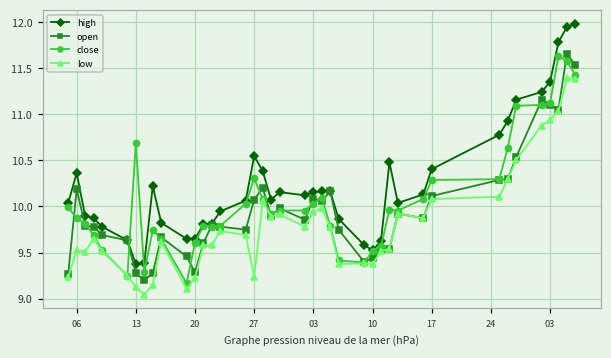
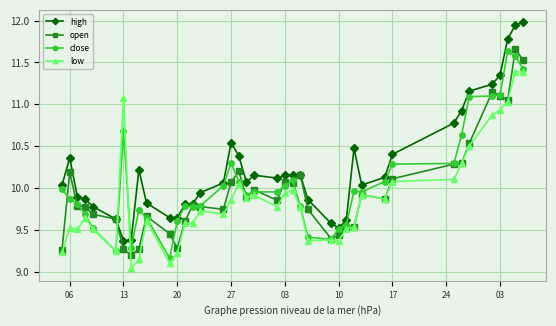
  {
    "high": {
      "06": 10.4,
      "13": 9.4,
      "20": 9.6,
      "27": 10.5,
      "17": 10.4
    },
    "open": {
      "06": 10.2,
      "13": 9.3,
      "20": 9.3,
      "27": 10.1,
      "10": 9.4,
      "17": 10.1
    },
    "close": {
      "06": 9.9,
      "13": 10.7,
      "20": 9.6,
      "27": 10.3,
      "17": 10.3
    },
    "low": {
      "06": 9.5,
-     "13": 9.1,
+     "13": 11.1,
      "20": 9.2,
-     "27": 9.2,
+     "27": 9.9,
      "10": 9.4,
      "17": 10.1
    }
  }
